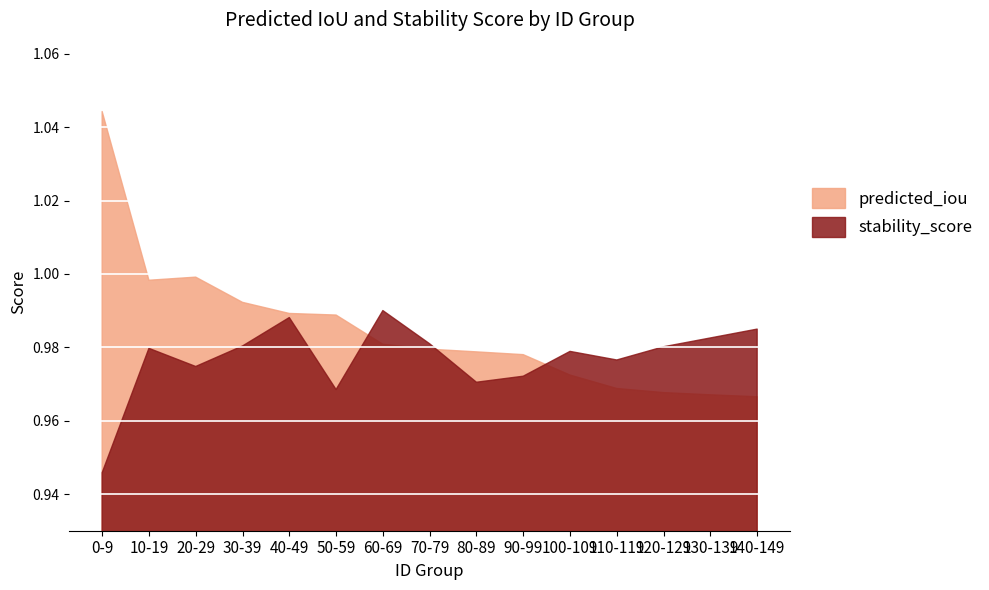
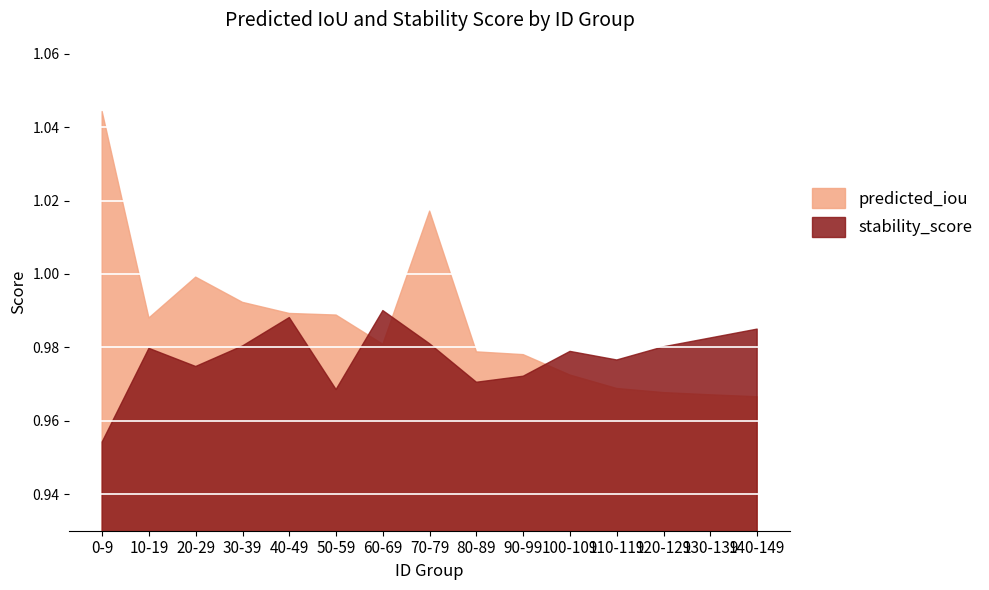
  {
    "predicted_iou": {
      "0-9": 1.044,
-     "10-19": 0.998,
+     "10-19": 0.988,
      "20-29": 0.999,
      "30-39": 0.992,
      "40-49": 0.989,
      "50-59": 0.989,
      "60-69": 0.981,
-     "70-79": 0.979,
+     "70-79": 1.017,
      "80-89": 0.979,
      "90-99": 0.978
    },
    "stability_score": {
-     "0-9": 0.946,
+     "0-9": 0.954,
      "10-19": 0.980,
      "20-29": 0.975,
      "30-39": 0.980,
      "40-49": 0.988,
      "50-59": 0.968,
      "60-69": 0.990,
      "70-79": 0.981,
      "80-89": 0.970,
      "90-99": 0.972
    }
  }
